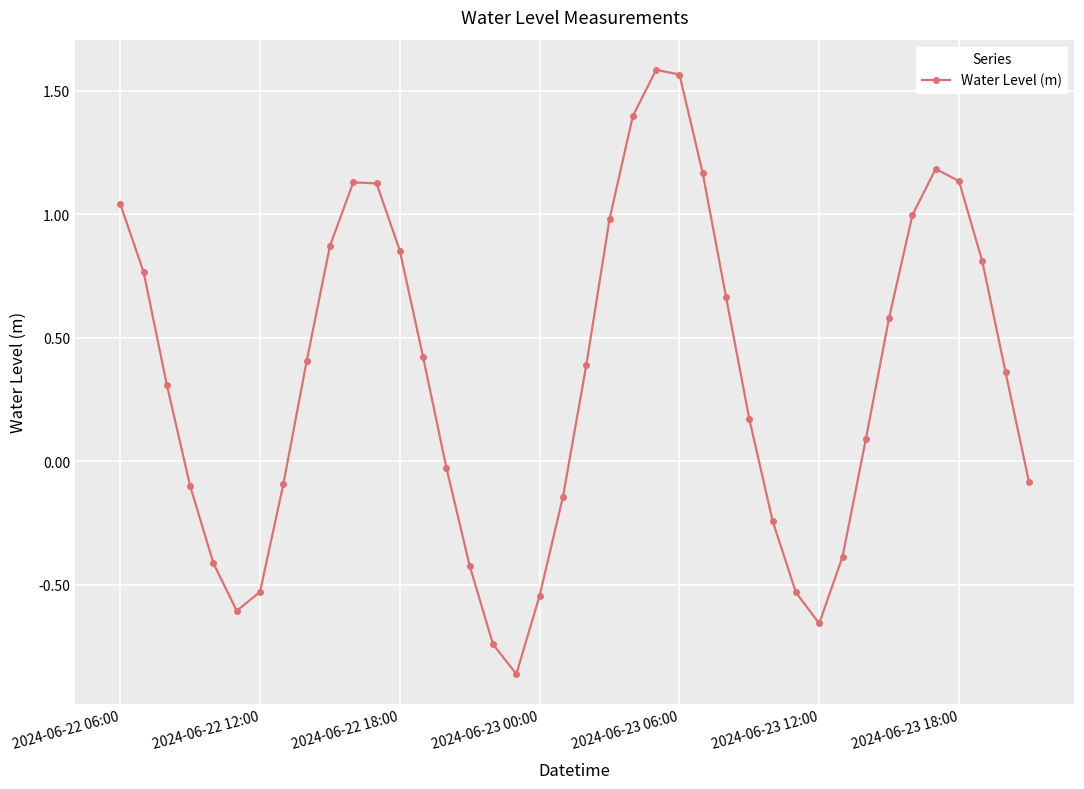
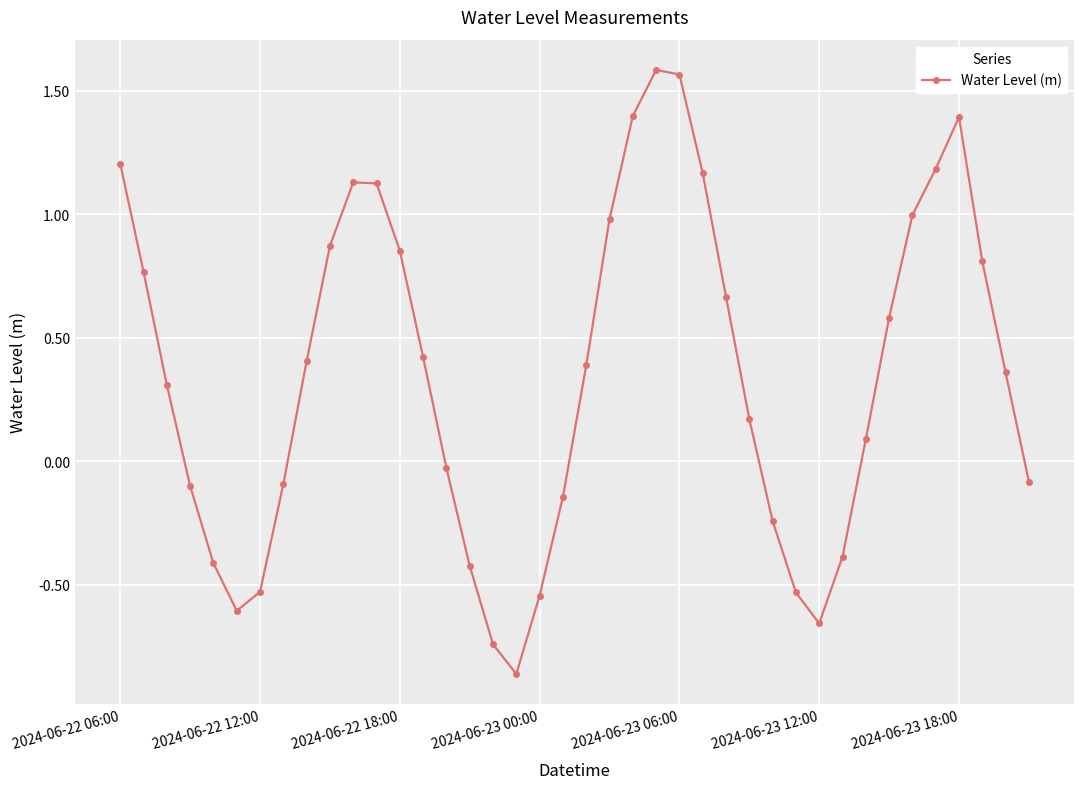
  {
-   "2024-06-22 06:00": 1.04,
+   "2024-06-22 06:00": 1.20,
    "2024-06-22 12:00": -0.53,
    "2024-06-22 18:00": 0.85,
    "2024-06-23 00:00": -0.54,
    "2024-06-23 06:00": 1.57,
    "2024-06-23 12:00": -0.66,
-   "2024-06-23 18:00": 1.13
+   "2024-06-23 18:00": 1.39
  }
